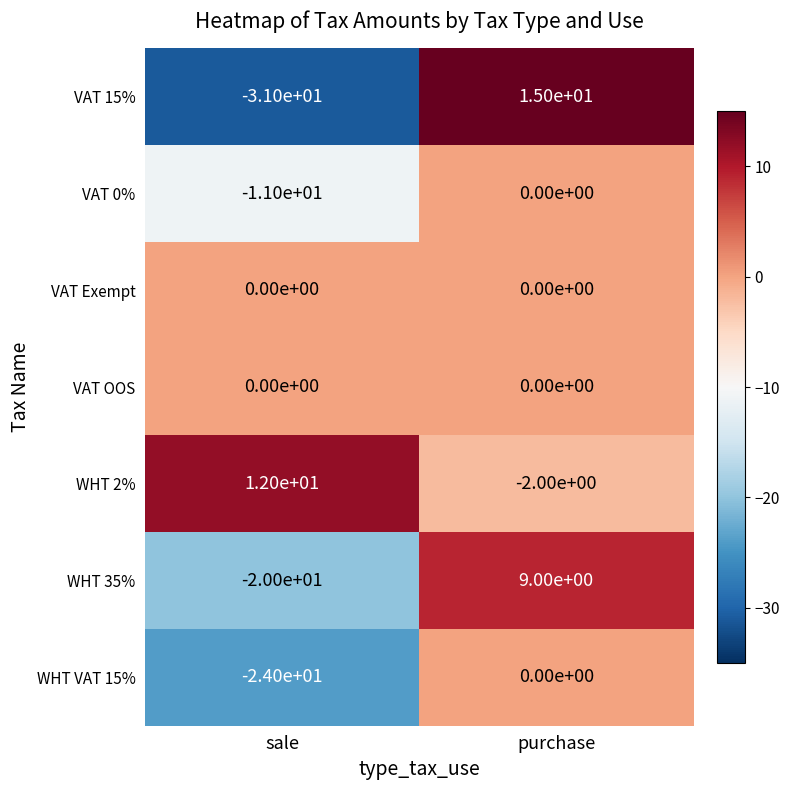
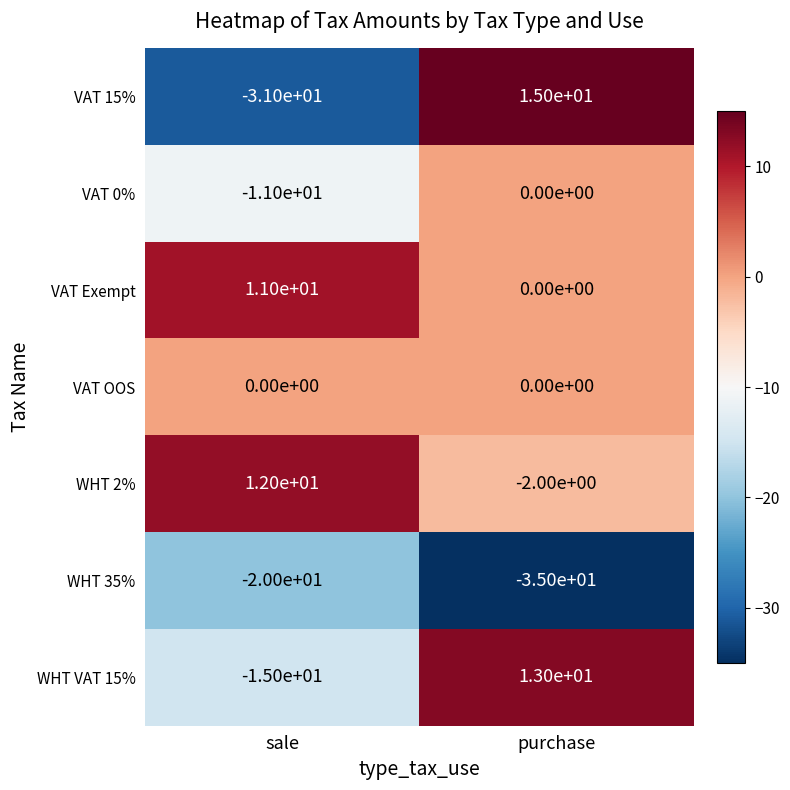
  {
    "VAT 15%": {
      "sale": "-3.10e+01",
      "purchase": "1.50e+01"
    },
    "VAT 0%": {
      "sale": "-1.10e+01",
      "purchase": "0.00e+00"
    },
    "VAT Exempt": {
-     "sale": "0.00e+00",
+     "sale": "1.10e+01",
      "purchase": "0.00e+00"
    },
    "VAT OOS": {
      "sale": "0.00e+00",
      "purchase": "0.00e+00"
    },
    "WHT 2%": {
      "sale": "1.20e+01",
      "purchase": "-2.00e+00"
    },
    "WHT 35%": {
      "sale": "-2.00e+01",
-     "purchase": "9.00e+00"
+     "purchase": "-3.50e+01"
    },
    "WHT VAT 15%": {
-     "sale": "-2.40e+01",
-     "purchase": "0.00e+00"
+     "sale": "-1.50e+01",
+     "purchase": "1.30e+01"
    }
  }
